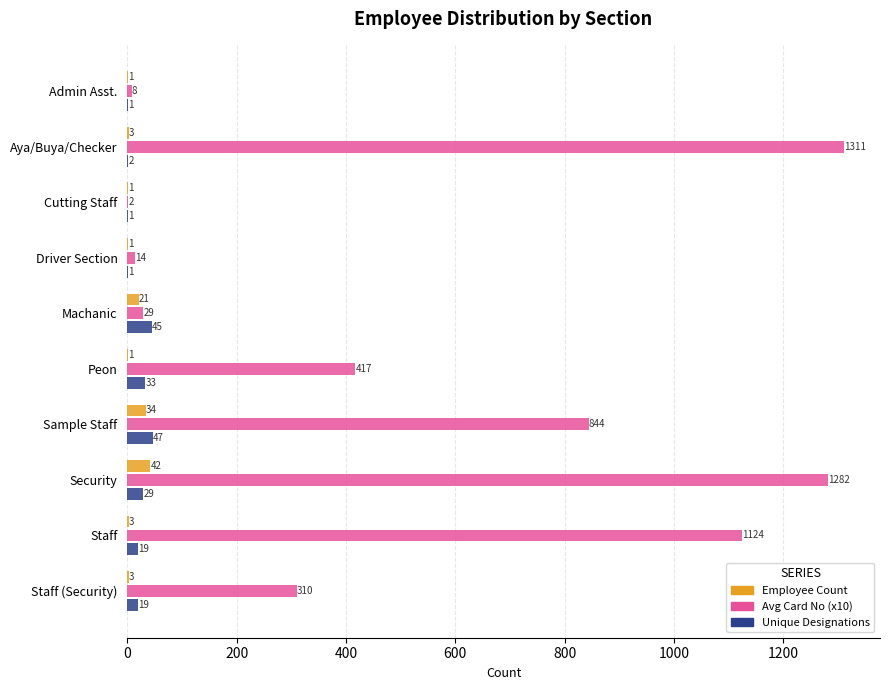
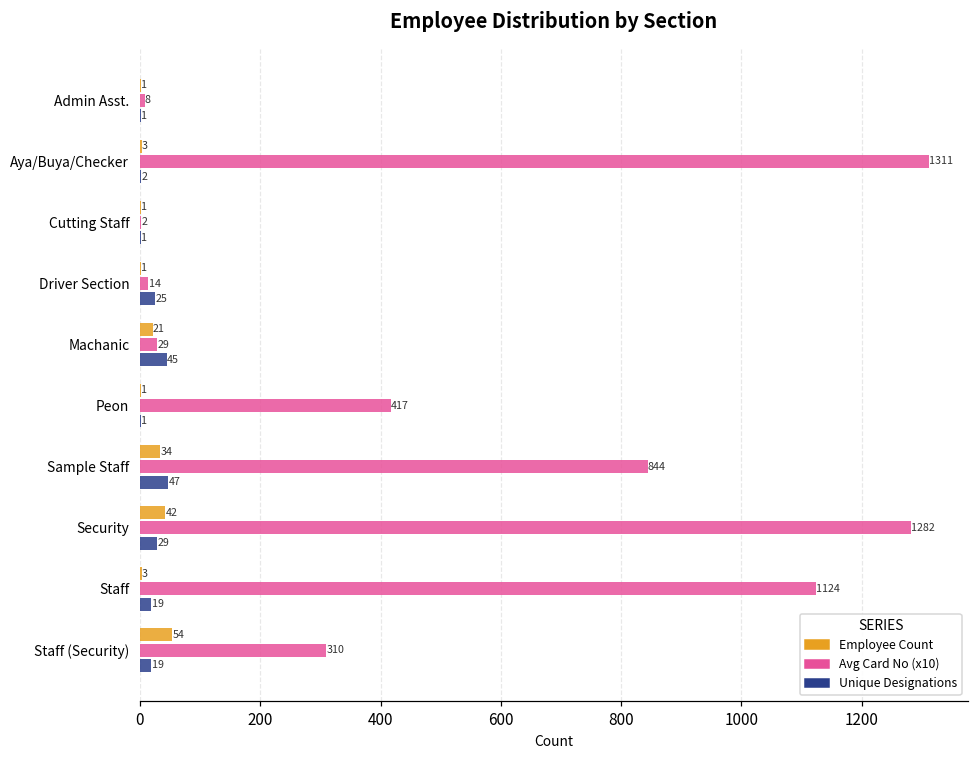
  {
    "Employee Count": {
      "Admin Asst.": 1,
      "Aya/Buya/Checker": 3,
      "Cutting Staff": 1,
      "Driver Section": 1,
      "Machanic": 21,
      "Peon": 1,
      "Sample Staff": 34,
      "Security": 42,
      "Staff": 3,
-     "Staff (Security)": 3
+     "Staff (Security)": 54
    },
    "Avg Card No (x10)": {
      "Admin Asst.": 8,
      "Aya/Buya/Checker": 1311,
      "Cutting Staff": 2,
      "Driver Section": 14,
      "Machanic": 29,
      "Peon": 417,
      "Sample Staff": 844,
      "Security": 1282,
      "Staff": 1124,
      "Staff (Security)": 310
    },
    "Unique Designations": {
      "Admin Asst.": 1,
      "Aya/Buya/Checker": 2,
      "Cutting Staff": 1,
-     "Driver Section": 1,
+     "Driver Section": 25,
      "Machanic": 45,
-     "Peon": 33,
+     "Peon": 1,
      "Sample Staff": 47,
      "Security": 29,
      "Staff": 19,
      "Staff (Security)": 19
    }
  }
